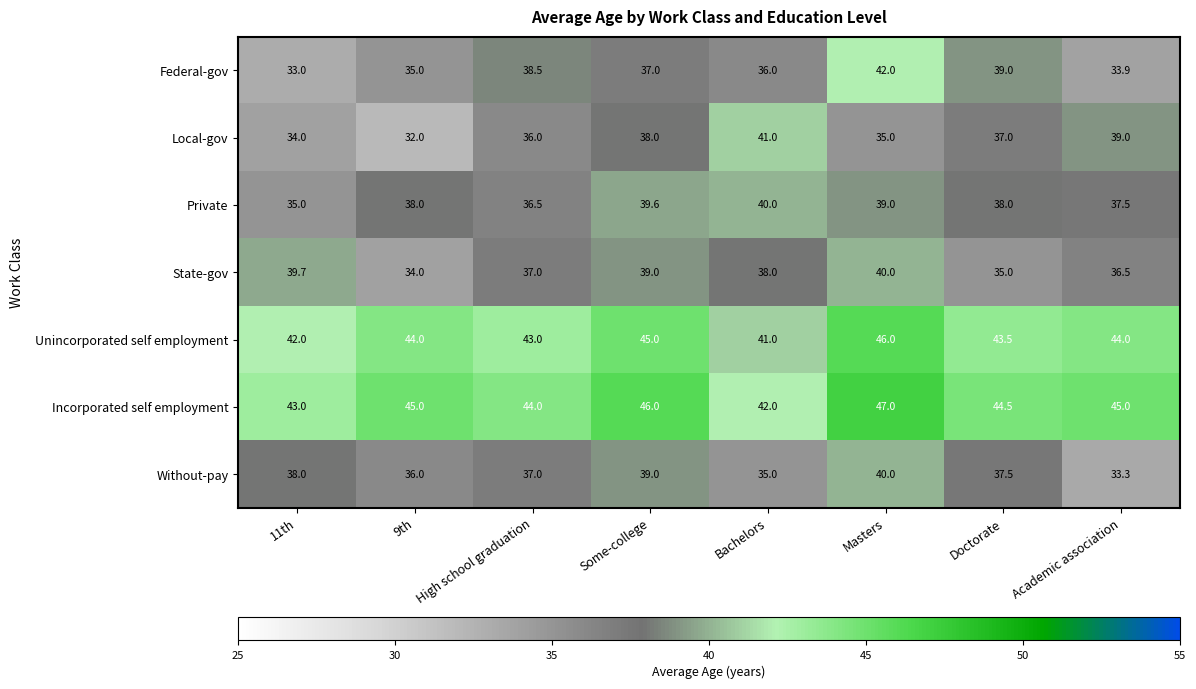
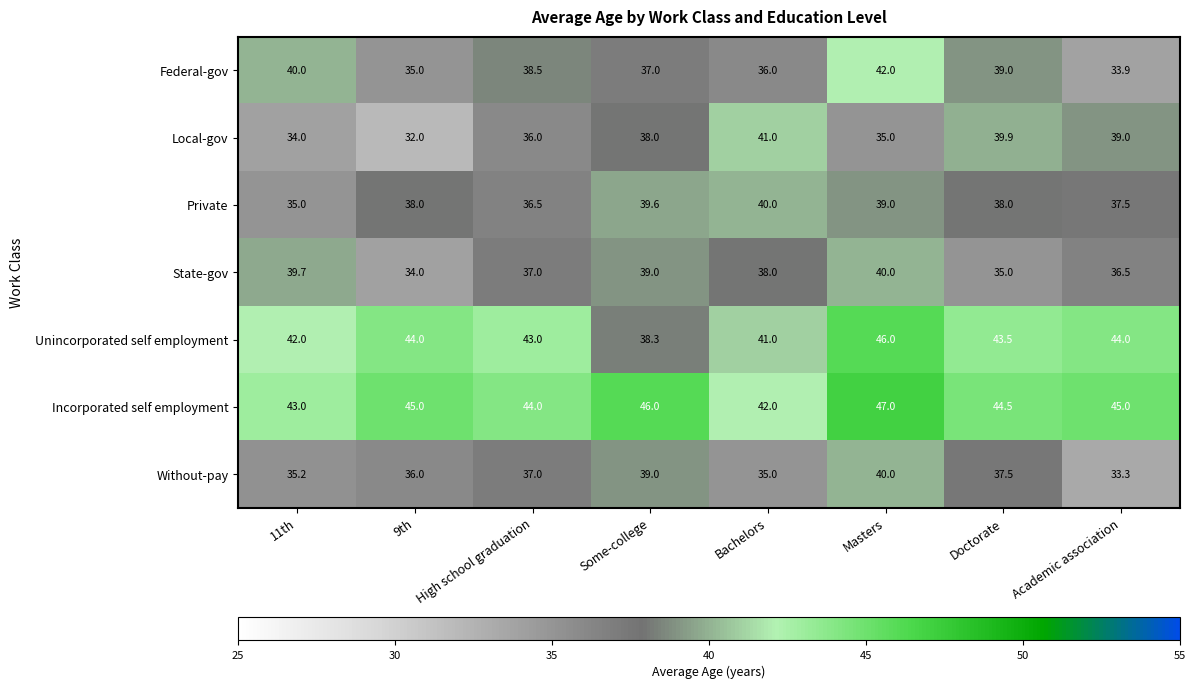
  {
    "Federal-gov": {
-     "11th": 33.0,
+     "11th": 40.0,
      "9th": 35.0,
      "High school graduation": 38.5,
      "Some-college": 37.0,
      "Bachelors": 36.0,
      "Masters": 42.0,
      "Doctorate": 39.0,
      "Academic association": 33.9
    },
    "Local-gov": {
      "11th": 34.0,
      "9th": 32.0,
      "High school graduation": 36.0,
      "Some-college": 38.0,
      "Bachelors": 41.0,
      "Masters": 35.0,
-     "Doctorate": 37.0,
+     "Doctorate": 39.9,
      "Academic association": 39.0
    },
    "Private": {
      "11th": 35.0,
      "9th": 38.0,
      "High school graduation": 36.5,
      "Some-college": 39.6,
      "Bachelors": 40.0,
      "Masters": 39.0,
      "Doctorate": 38.0,
      "Academic association": 37.5
    },
    "State-gov": {
      "11th": 39.7,
      "9th": 34.0,
      "High school graduation": 37.0,
      "Some-college": 39.0,
      "Bachelors": 38.0,
      "Masters": 40.0,
      "Doctorate": 35.0,
      "Academic association": 36.5
    },
    "Unincorporated self employment": {
      "11th": 42.0,
      "9th": 44.0,
      "High school graduation": 43.0,
-     "Some-college": 45.0,
+     "Some-college": 38.3,
      "Bachelors": 41.0,
      "Masters": 46.0,
      "Doctorate": 43.5,
      "Academic association": 44.0
    },
    "Incorporated self employment": {
      "11th": 43.0,
      "9th": 45.0,
      "High school graduation": 44.0,
      "Some-college": 46.0,
      "Bachelors": 42.0,
      "Masters": 47.0,
      "Doctorate": 44.5,
      "Academic association": 45.0
    },
    "Without-pay": {
-     "11th": 38.0,
+     "11th": 35.2,
      "9th": 36.0,
      "High school graduation": 37.0,
      "Some-college": 39.0,
      "Bachelors": 35.0,
      "Masters": 40.0,
      "Doctorate": 37.5,
      "Academic association": 33.3
    }
  }
